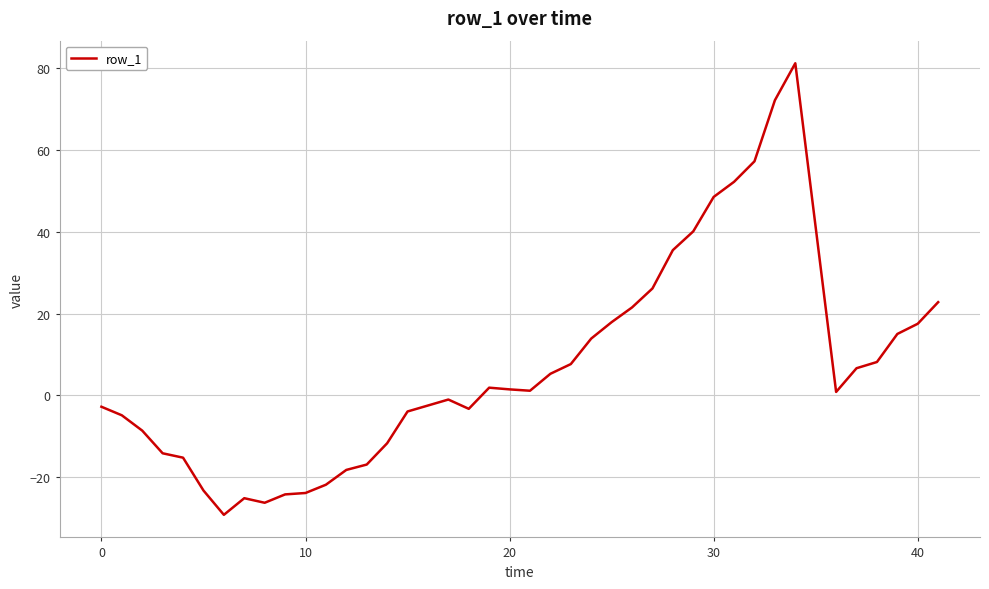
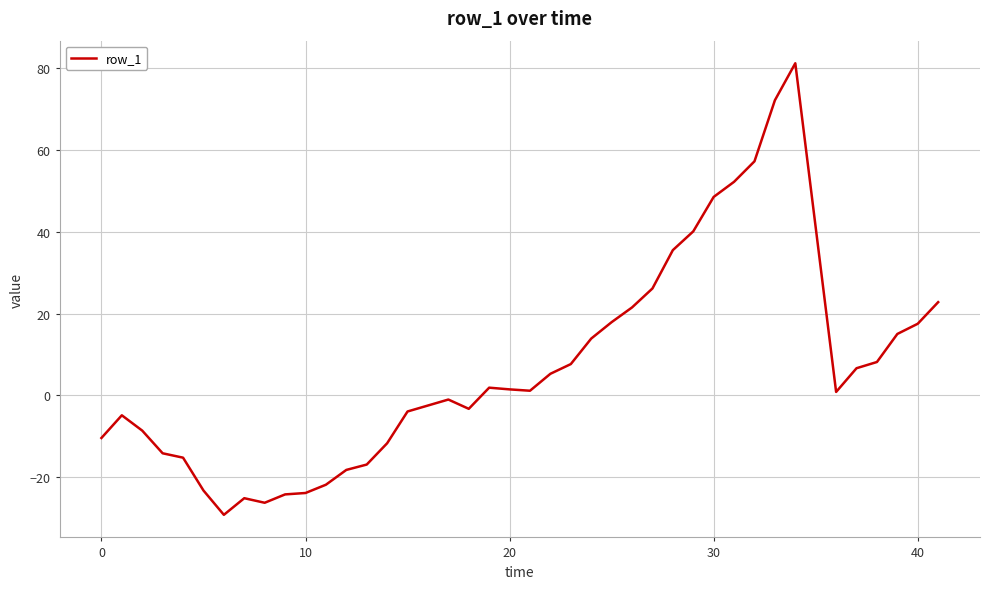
  {
-   "0": -3,
+   "0": -10,
    "10": -24,
    "20": 1,
    "30": 49,
    "40": 17
  }
